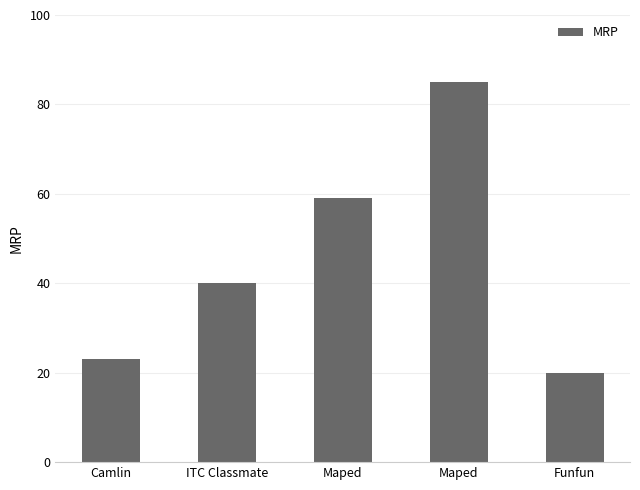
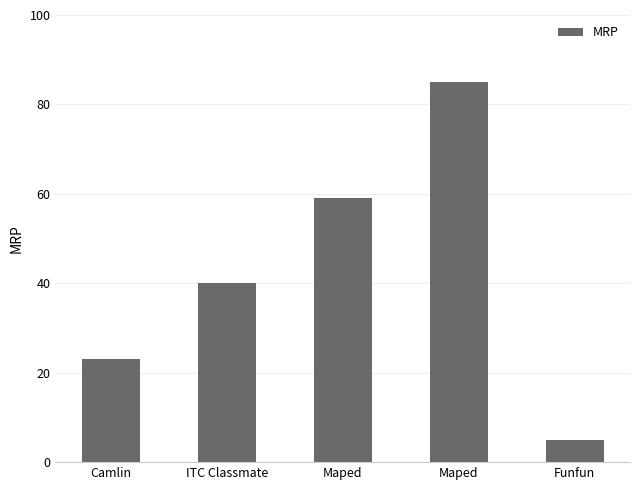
  {
    "Camlin": 23,
    "ITC Classmate": 40,
-   "Funfun": 20
+   "Funfun": 5
  }
